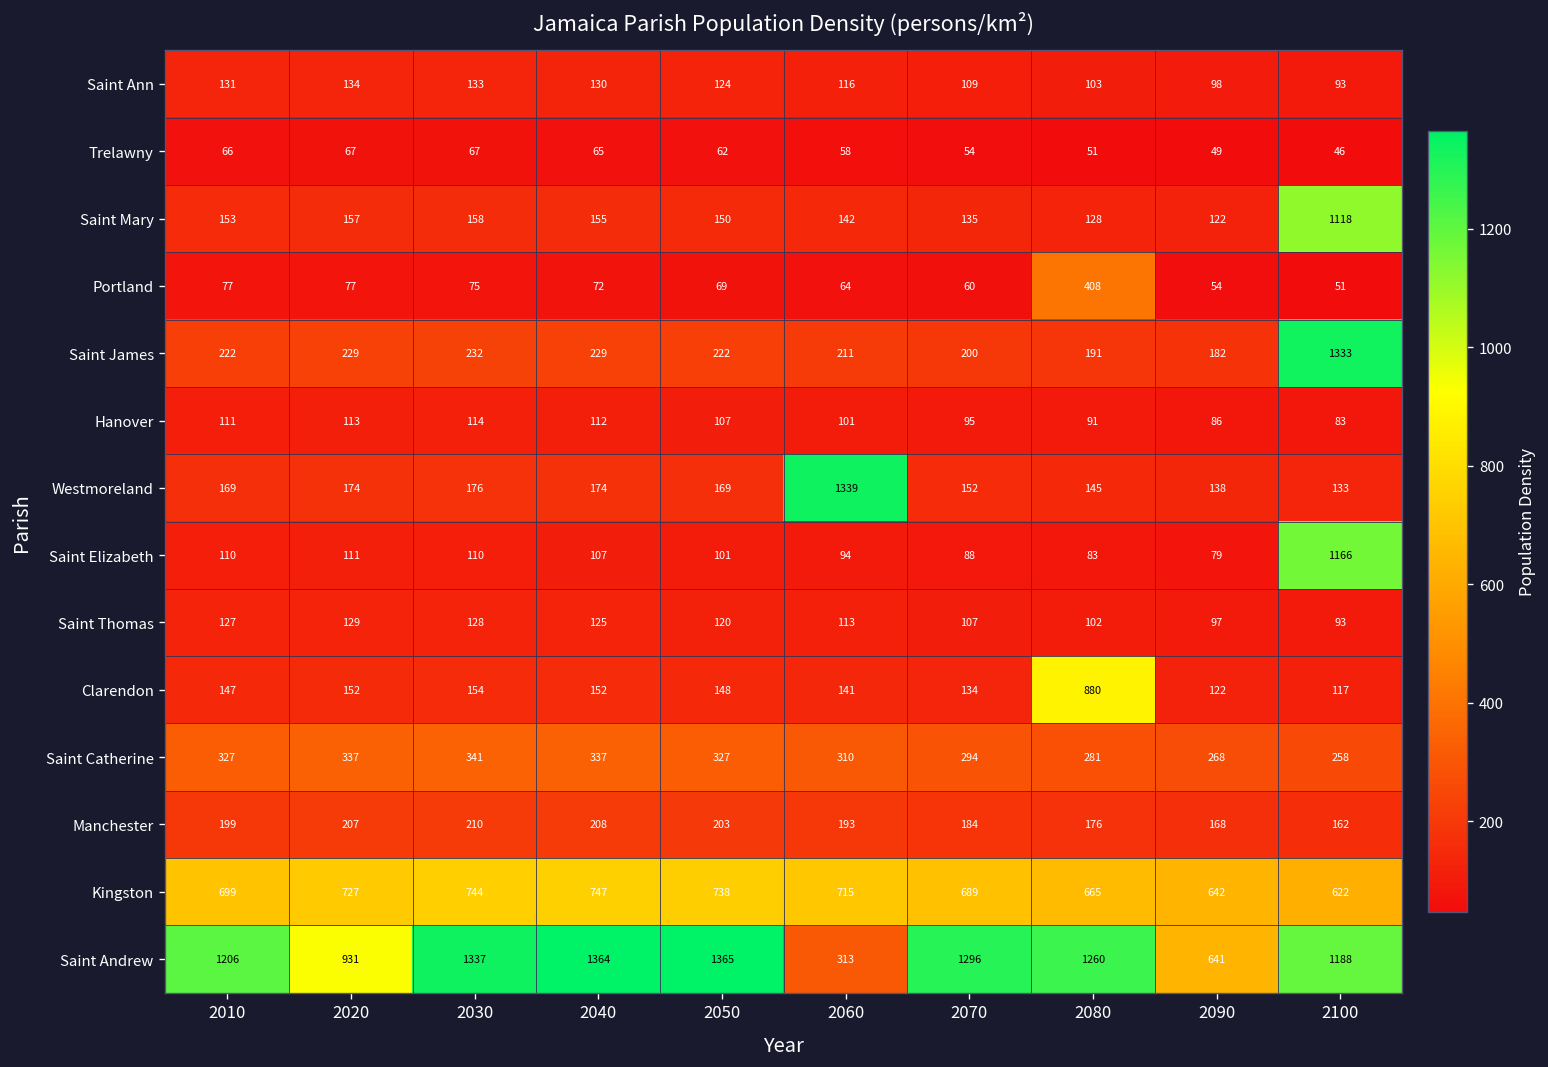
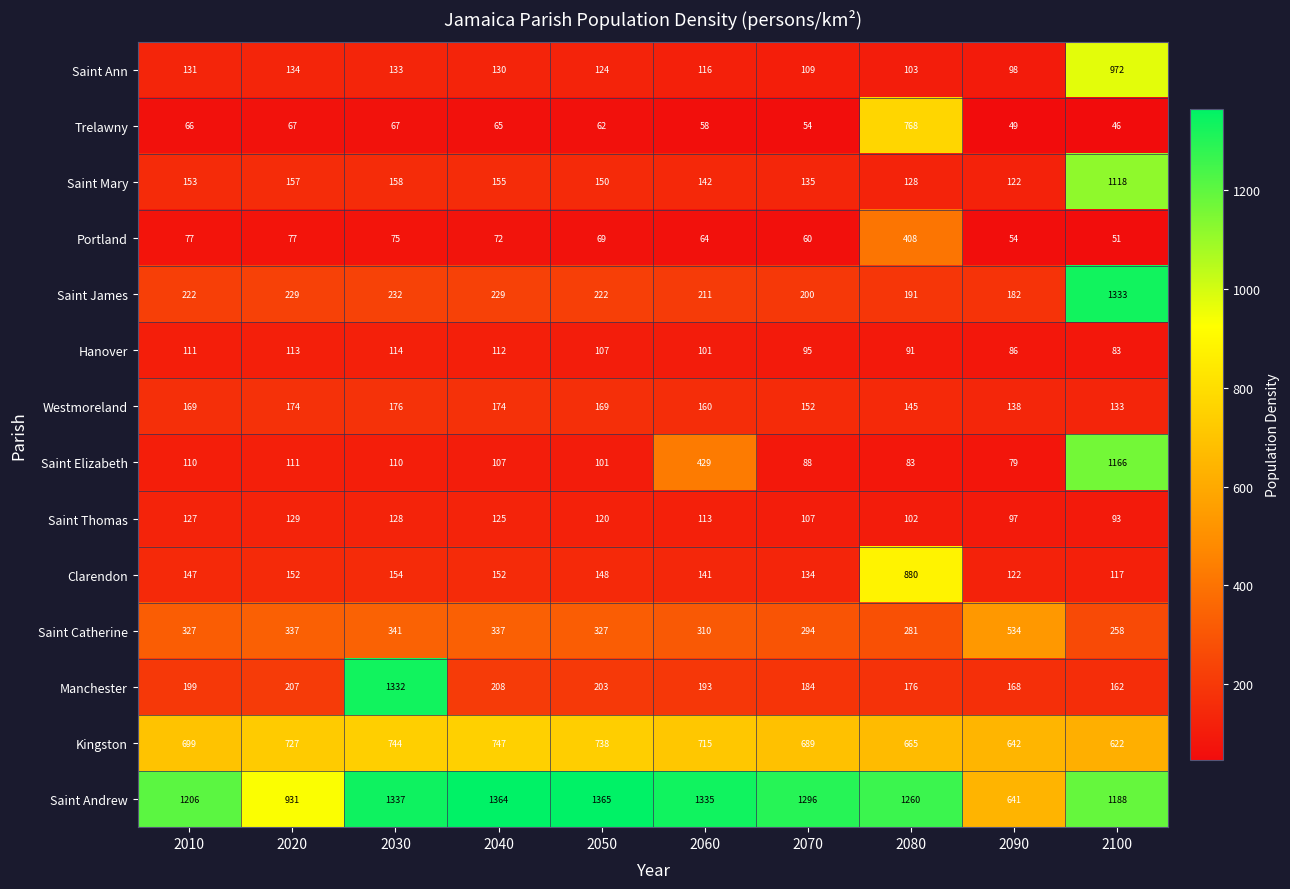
  {
    "Saint Ann": {
      "2010": 131,
      "2020": 134,
      "2030": 133,
      "2040": 130,
      "2050": 124,
      "2060": 116,
      "2070": 109,
      "2080": 103,
      "2090": 98,
-     "2100": 93
+     "2100": 972
    },
    "Trelawny": {
      "2010": 66,
      "2020": 67,
      "2030": 67,
      "2040": 65,
      "2050": 62,
      "2060": 58,
      "2070": 54,
-     "2080": 51,
+     "2080": 768,
      "2090": 49,
      "2100": 46
    },
    "Saint Mary": {
      "2010": 153,
      "2020": 157,
      "2030": 158,
      "2040": 155,
      "2050": 150,
      "2060": 142,
      "2070": 135,
      "2080": 128,
      "2090": 122,
      "2100": 1118
    },
    "Portland": {
      "2010": 77,
      "2020": 77,
      "2030": 75,
      "2040": 72,
      "2050": 69,
      "2060": 64,
      "2070": 60,
      "2080": 408,
      "2090": 54,
      "2100": 51
    },
    "Saint James": {
      "2010": 222,
      "2020": 229,
      "2030": 232,
      "2040": 229,
      "2050": 222,
      "2060": 211,
      "2070": 200,
      "2080": 191,
      "2090": 182,
      "2100": 1333
    },
    "Hanover": {
      "2010": 111,
      "2020": 113,
      "2030": 114,
      "2040": 112,
      "2050": 107,
      "2060": 101,
      "2070": 95,
      "2080": 91,
      "2090": 86,
      "2100": 83
    },
    "Westmoreland": {
      "2010": 169,
      "2020": 174,
      "2030": 176,
      "2040": 174,
      "2050": 169,
-     "2060": 1339,
+     "2060": 160,
      "2070": 152,
      "2080": 145,
      "2090": 138,
      "2100": 133
    },
    "Saint Elizabeth": {
      "2010": 110,
      "2020": 111,
      "2030": 110,
      "2040": 107,
      "2050": 101,
-     "2060": 94,
+     "2060": 429,
      "2070": 88,
      "2080": 83,
      "2090": 79,
      "2100": 1166
    },
    "Saint Thomas": {
      "2010": 127,
      "2020": 129,
      "2030": 128,
      "2040": 125,
      "2050": 120,
      "2060": 113,
      "2070": 107,
      "2080": 102,
      "2090": 97,
      "2100": 93
    },
    "Clarendon": {
      "2010": 147,
      "2020": 152,
      "2030": 154,
      "2040": 152,
      "2050": 148,
      "2060": 141,
      "2070": 134,
      "2080": 880,
      "2090": 122,
      "2100": 117
    },
    "Saint Catherine": {
      "2010": 327,
      "2020": 337,
      "2030": 341,
      "2040": 337,
      "2050": 327,
      "2060": 310,
      "2070": 294,
      "2080": 281,
-     "2090": 268,
+     "2090": 534,
      "2100": 258
    },
    "Manchester": {
      "2010": 199,
      "2020": 207,
-     "2030": 210,
+     "2030": 1332,
      "2040": 208,
      "2050": 203,
      "2060": 193,
      "2070": 184,
      "2080": 176,
      "2090": 168,
      "2100": 162
    },
    "Kingston": {
      "2010": 699,
      "2020": 727,
      "2030": 744,
      "2040": 747,
      "2050": 738,
      "2060": 715,
      "2070": 689,
      "2080": 665,
      "2090": 642,
      "2100": 622
    },
    "Saint Andrew": {
      "2010": 1206,
      "2020": 931,
      "2030": 1337,
      "2040": 1364,
      "2050": 1365,
-     "2060": 313,
+     "2060": 1335,
      "2070": 1296,
      "2080": 1260,
      "2090": 641,
      "2100": 1188
    }
  }
